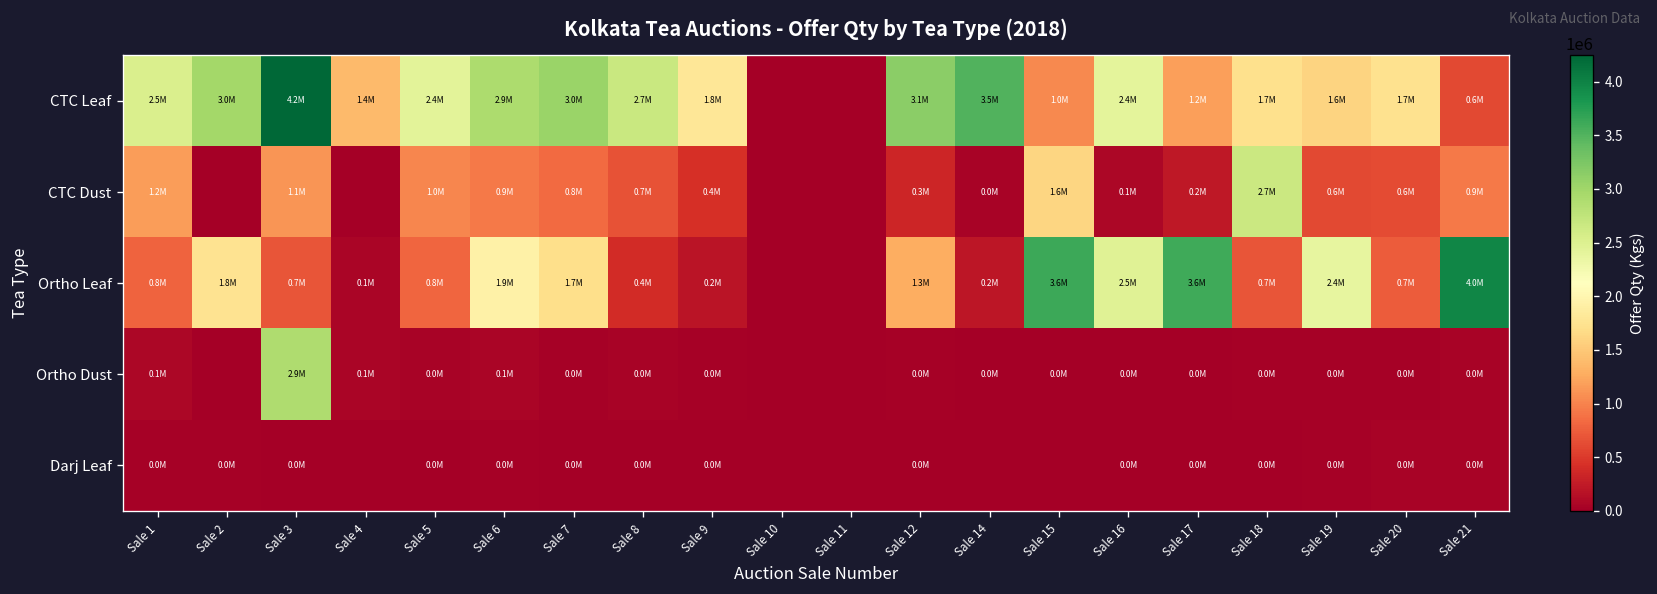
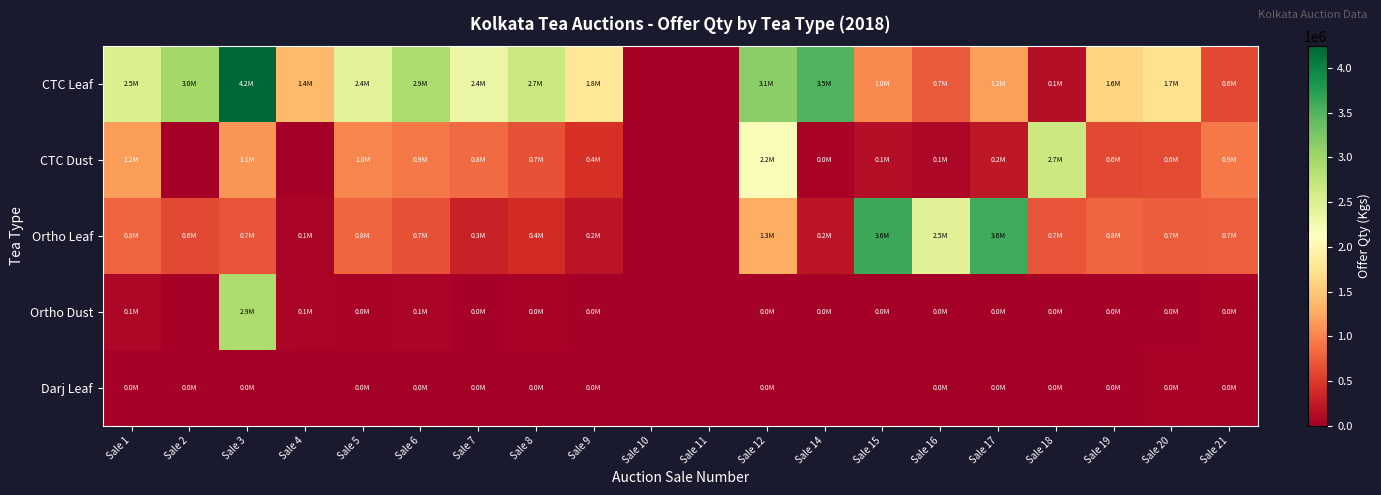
  {
    "CTC Leaf": {
      "Sale 1": "2.5M",
      "Sale 2": "3.0M",
      "Sale 3": "4.2M",
      "Sale 4": "1.4M",
      "Sale 5": "2.4M",
      "Sale 6": "2.9M",
-     "Sale 7": "3.0M",
+     "Sale 7": "2.4M",
      "Sale 8": "2.7M",
      "Sale 9": "1.8M",
      "Sale 12": "3.1M",
      "Sale 14": "3.5M",
      "Sale 15": "1.0M",
-     "Sale 16": "2.4M",
+     "Sale 16": "0.7M",
      "Sale 17": "1.2M",
-     "Sale 18": "1.7M",
+     "Sale 18": "0.1M",
      "Sale 19": "1.6M",
      "Sale 20": "1.7M",
      "Sale 21": "0.6M"
    },
    "CTC Dust": {
      "Sale 1": "1.2M",
      "Sale 3": "1.1M",
      "Sale 5": "1.0M",
      "Sale 6": "0.9M",
      "Sale 7": "0.8M",
      "Sale 8": "0.7M",
      "Sale 9": "0.4M",
-     "Sale 12": "0.3M",
+     "Sale 12": "2.2M",
      "Sale 14": "0.0M",
-     "Sale 15": "1.6M",
+     "Sale 15": "0.1M",
      "Sale 16": "0.1M",
      "Sale 17": "0.2M",
      "Sale 18": "2.7M",
      "Sale 19": "0.6M",
      "Sale 20": "0.6M",
      "Sale 21": "0.9M"
    },
    "Ortho Leaf": {
      "Sale 1": "0.8M",
-     "Sale 2": "1.8M",
+     "Sale 2": "0.6M",
      "Sale 3": "0.7M",
      "Sale 4": "0.1M",
      "Sale 5": "0.8M",
-     "Sale 6": "1.9M",
-     "Sale 7": "1.7M",
+     "Sale 6": "0.7M",
+     "Sale 7": "0.3M",
      "Sale 8": "0.4M",
      "Sale 9": "0.2M",
      "Sale 12": "1.3M",
      "Sale 14": "0.2M",
      "Sale 15": "3.6M",
      "Sale 16": "2.5M",
      "Sale 17": "3.6M",
      "Sale 18": "0.7M",
-     "Sale 19": "2.4M",
+     "Sale 19": "0.8M",
      "Sale 20": "0.7M",
-     "Sale 21": "4.0M"
+     "Sale 21": "0.7M"
    },
    "Ortho Dust": {
      "Sale 1": "0.1M",
      "Sale 3": "2.9M",
      "Sale 4": "0.1M",
      "Sale 5": "0.0M",
      "Sale 6": "0.1M",
      "Sale 7": "0.0M",
      "Sale 8": "0.0M",
      "Sale 9": "0.0M",
      "Sale 12": "0.0M",
      "Sale 14": "0.0M",
      "Sale 15": "0.0M",
      "Sale 16": "0.0M",
      "Sale 17": "0.0M",
      "Sale 18": "0.0M",
      "Sale 19": "0.0M",
      "Sale 20": "0.0M",
      "Sale 21": "0.0M"
    },
    "Darj Leaf": {
      "Sale 1": "0.0M",
      "Sale 2": "0.0M",
      "Sale 3": "0.0M",
      "Sale 5": "0.0M",
      "Sale 6": "0.0M",
      "Sale 7": "0.0M",
      "Sale 8": "0.0M",
      "Sale 9": "0.0M",
      "Sale 12": "0.0M",
      "Sale 16": "0.0M",
      "Sale 17": "0.0M",
      "Sale 18": "0.0M",
      "Sale 19": "0.0M",
      "Sale 20": "0.0M",
      "Sale 21": "0.0M"
    }
  }
